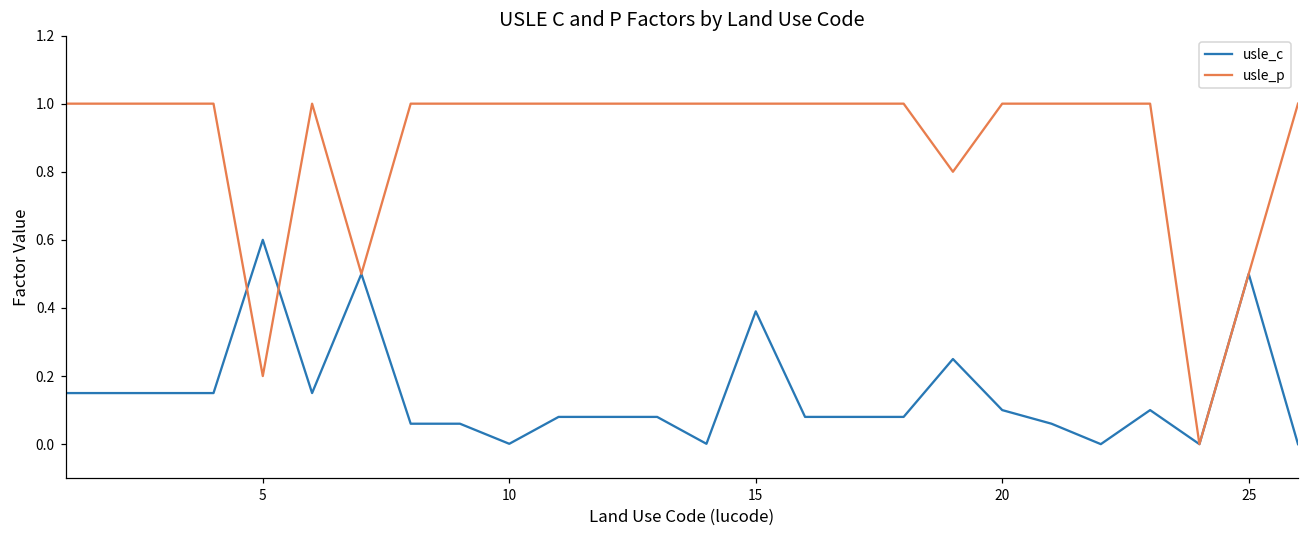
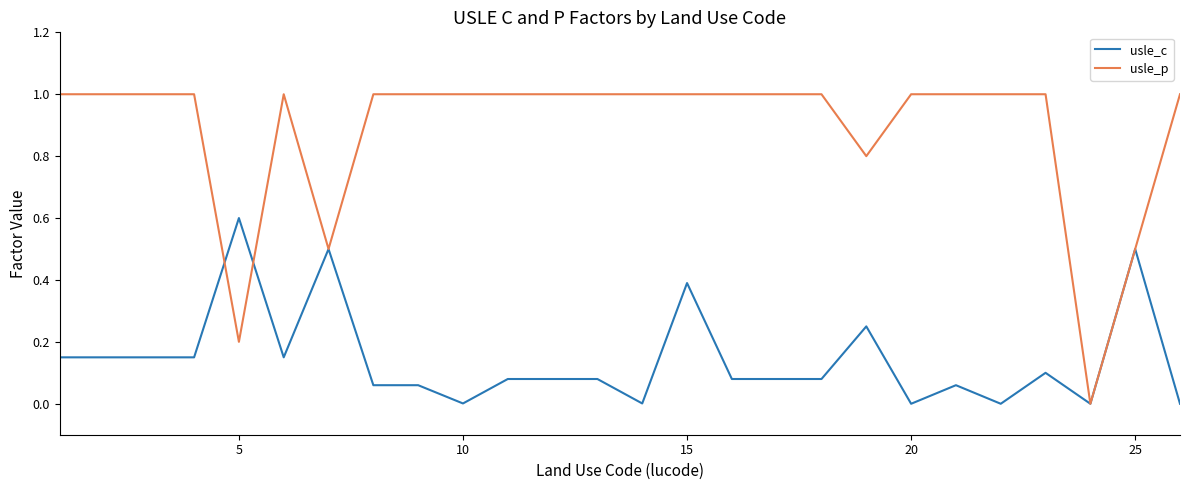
  {
    "usle_c": {
      "5": 0.6,
      "10": 0.0,
      "15": 0.39,
-     "20": 0.1
+     "20": 0.0
    },
    "usle_p": {
      "5": 0.2,
      "10": 1.0,
      "15": 1.0,
      "20": 1.0
    }
  }
